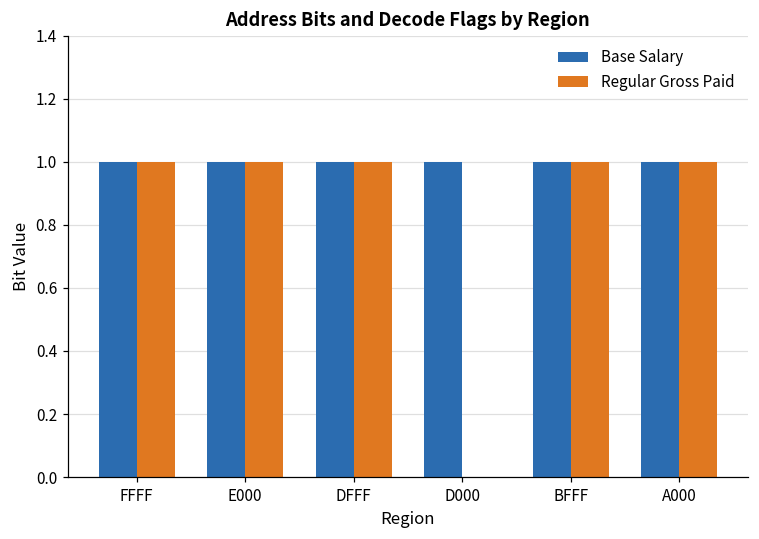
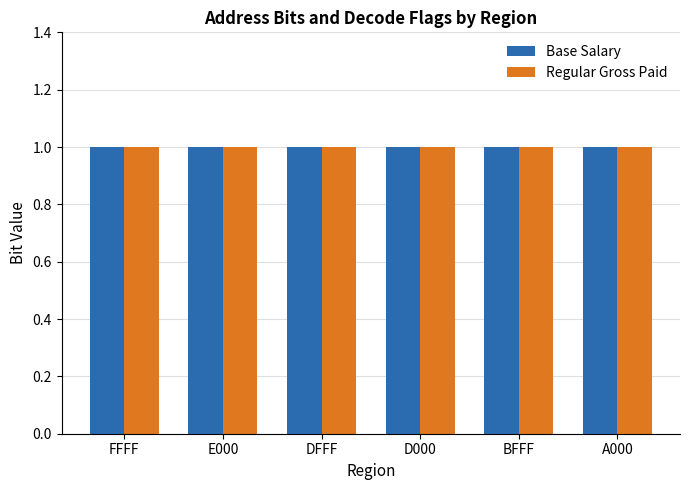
  {
    "Base Salary": {
      "FFFF": 1,
      "E000": 1,
      "DFFF": 1,
      "D000": 1,
      "BFFF": 1,
      "A000": 1
    },
    "Regular Gross Paid": {
      "FFFF": 1,
      "E000": 1,
      "DFFF": 1,
-     "D000": 0,
+     "D000": 1,
      "BFFF": 1,
      "A000": 1
    }
  }
